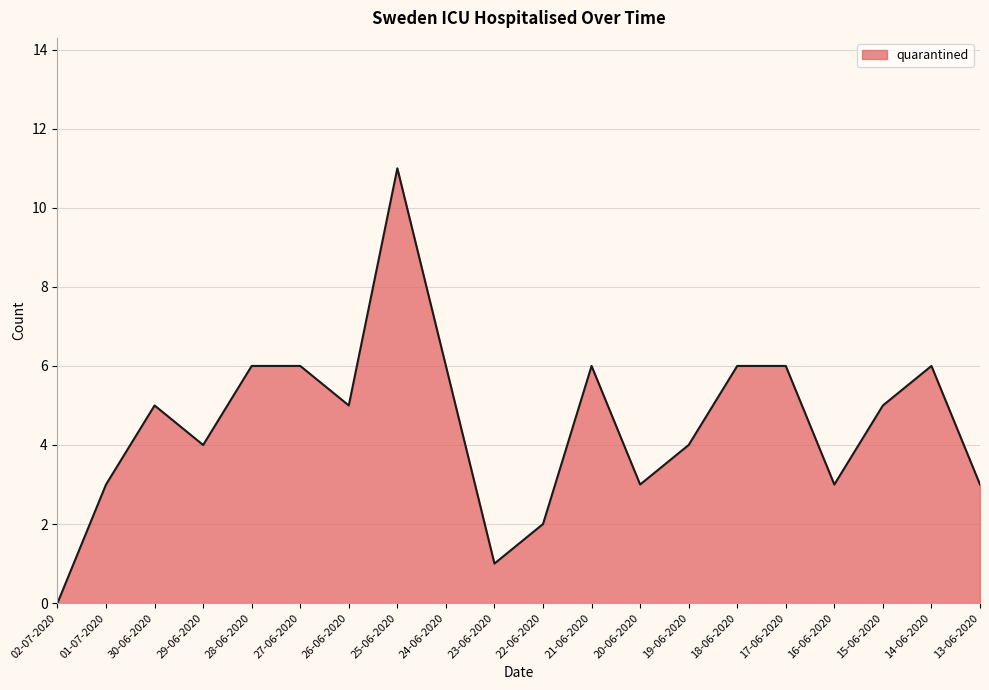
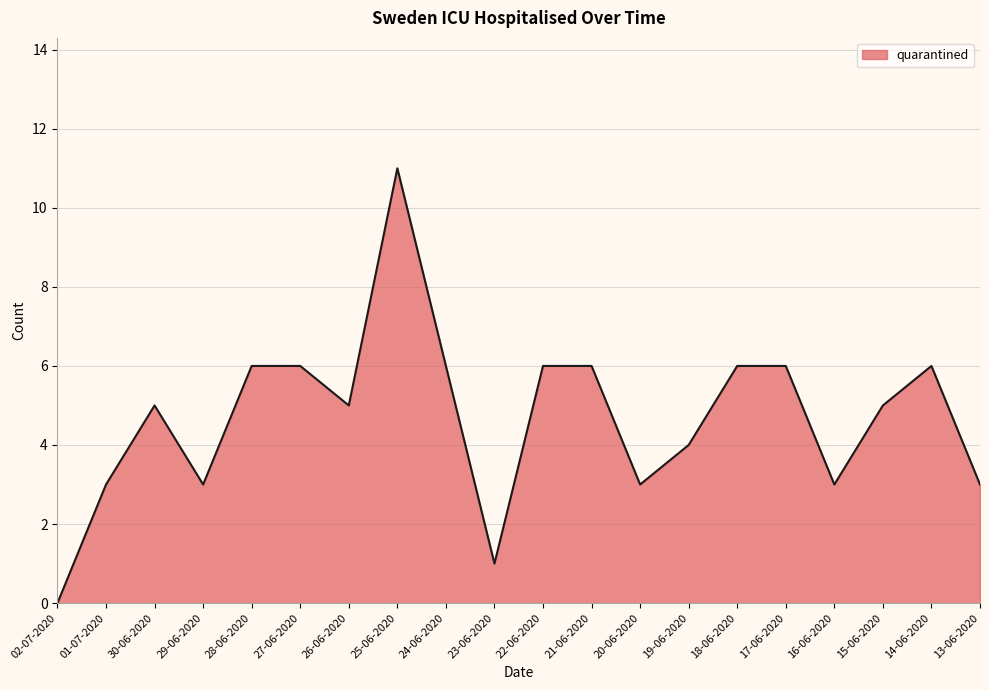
  {
    "02-07-2020": 0,
    "01-07-2020": 3,
    "30-06-2020": 5,
-   "29-06-2020": 4,
+   "29-06-2020": 3,
    "28-06-2020": 6,
    "27-06-2020": 6,
    "26-06-2020": 5,
    "25-06-2020": 11,
    "24-06-2020": 6,
    "23-06-2020": 1,
-   "22-06-2020": 2,
+   "22-06-2020": 6,
    "21-06-2020": 6,
    "20-06-2020": 3,
    "19-06-2020": 4,
    "18-06-2020": 6,
    "17-06-2020": 6,
    "16-06-2020": 3,
    "15-06-2020": 5,
    "14-06-2020": 6,
    "13-06-2020": 3
  }
